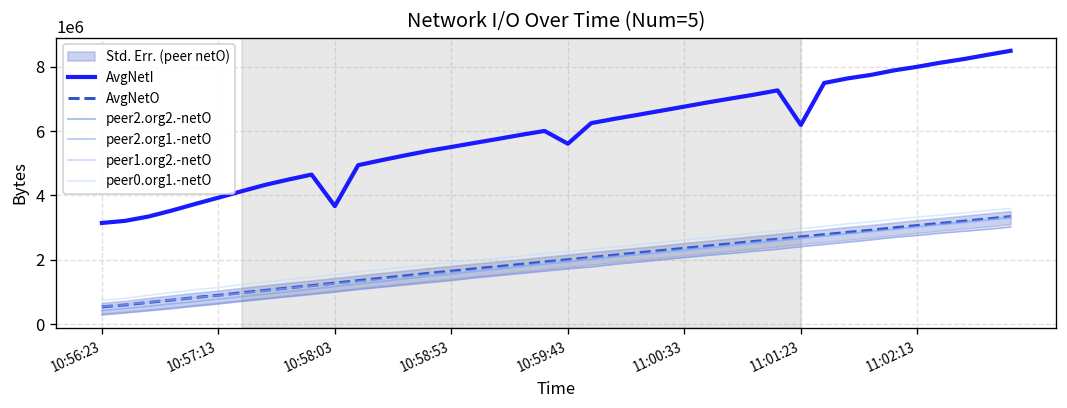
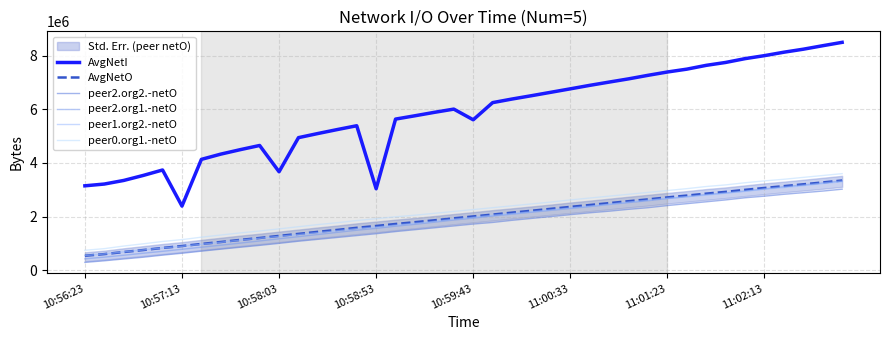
  {
    "AvgNetI": {
      "10:56:23": 3100000,
-     "10:57:13": 3900000,
+     "10:57:13": 2400000,
      "10:58:03": 3700000,
-     "10:58:53": 5500000,
+     "10:58:53": 3000000,
      "10:59:43": 5600000,
      "11:00:33": 6800000,
-     "11:01:23": 6200000,
+     "11:01:23": 7400000,
      "11:02:13": 8000000
    }
  }
